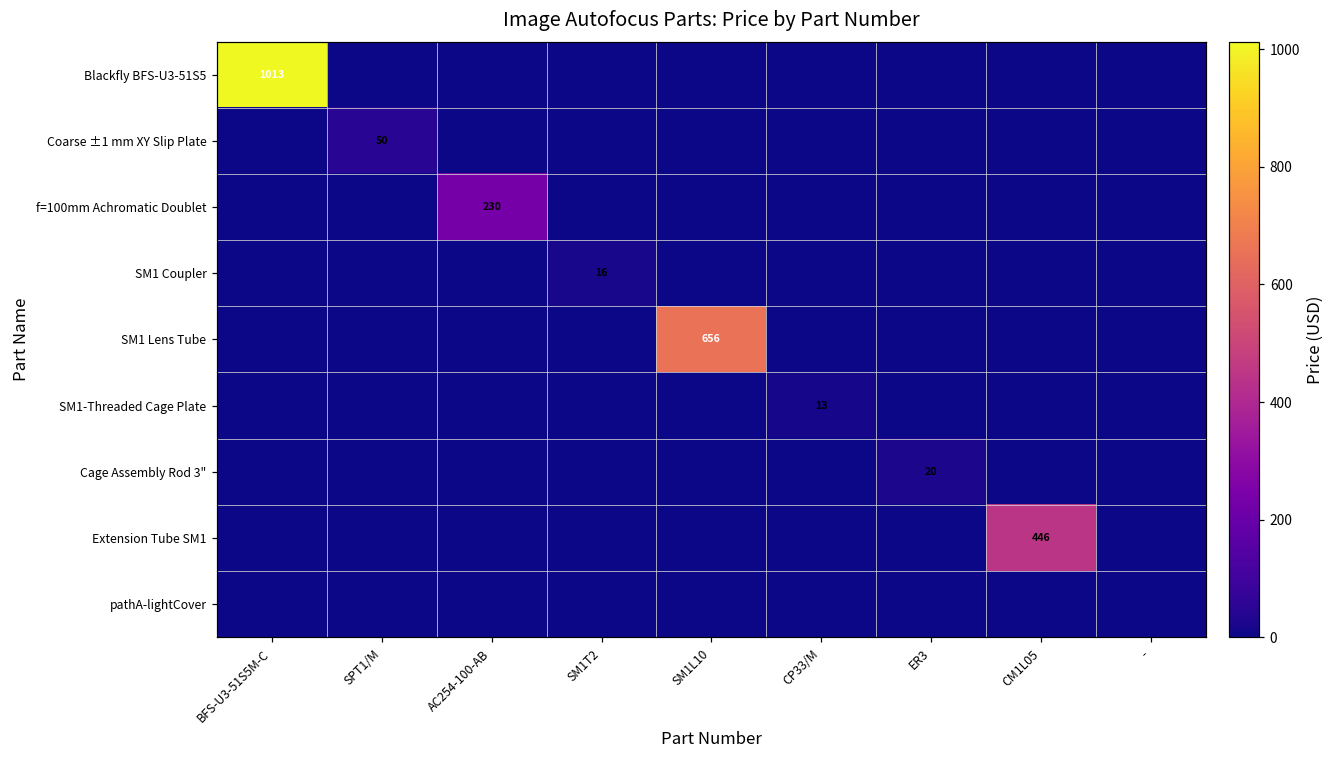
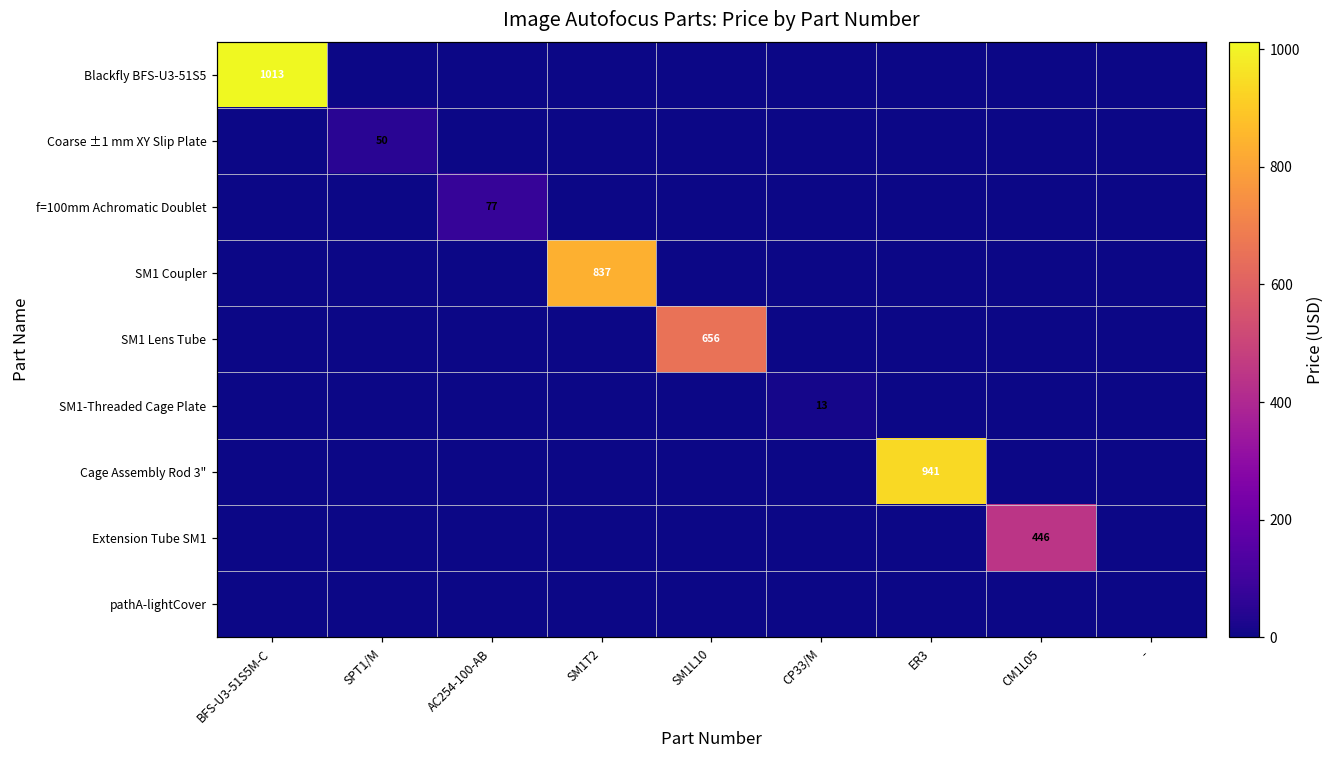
  {
    "Blackfly BFS-U3-51S5": {
      "BFS-U3-51S5M-C": 1013
    },
    "Coarse ±1 mm XY Slip Plate": {
      "SPT1/M": 50
    },
    "f=100mm Achromatic Doublet": {
-     "AC254-100-AB": 230
+     "AC254-100-AB": 77
    },
    "SM1 Coupler": {
-     "SM1T2": 16
+     "SM1T2": 837
    },
    "SM1 Lens Tube": {
      "SM1L10": 656
    },
    "SM1-Threaded Cage Plate": {
      "CP33/M": 13
    },
    "Cage Assembly Rod 3\"": {
-     "ER3": 20
+     "ER3": 941
    },
    "Extension Tube SM1": {
      "CM1L05": 446
    }
  }
